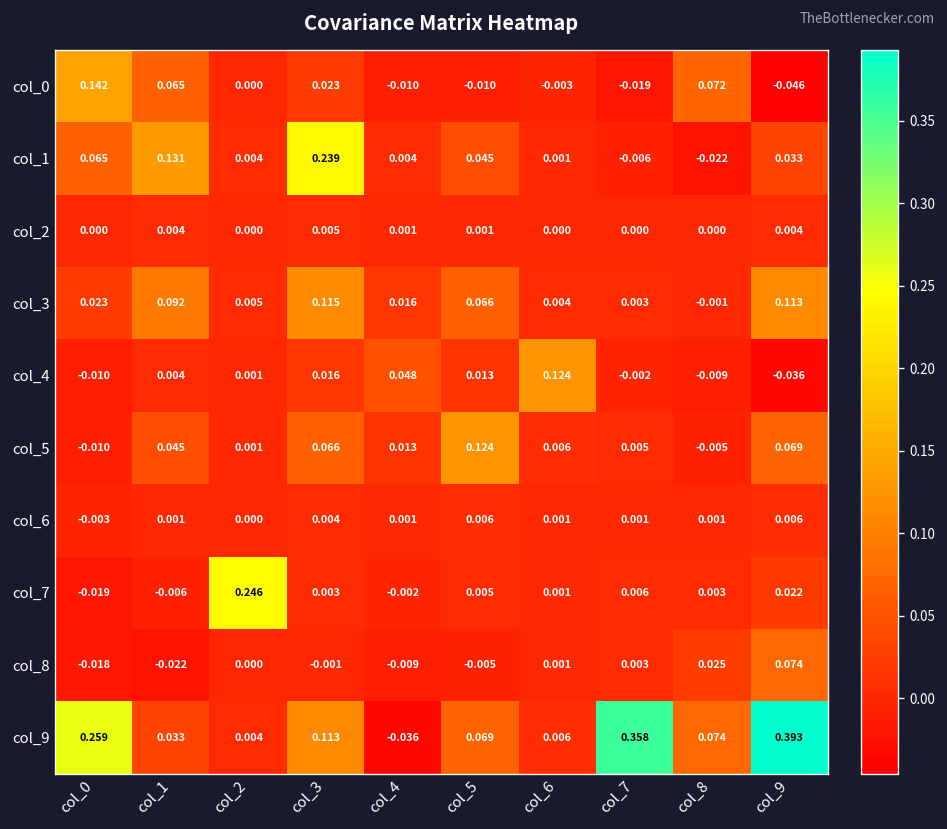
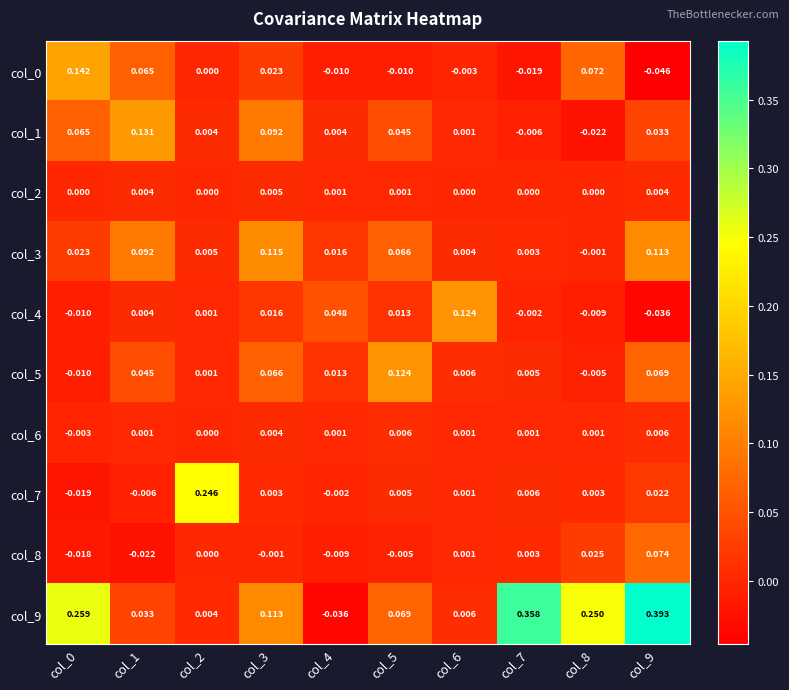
  {
    "col_0": {
      "col_0": 0.142,
      "col_1": 0.065,
      "col_2": 0.000,
      "col_3": 0.023,
      "col_4": -0.010,
      "col_5": -0.010,
      "col_6": -0.003,
      "col_7": -0.019,
      "col_8": 0.072,
      "col_9": -0.046
    },
    "col_1": {
      "col_0": 0.065,
      "col_1": 0.131,
      "col_2": 0.004,
-     "col_3": 0.239,
+     "col_3": 0.092,
      "col_4": 0.004,
      "col_5": 0.045,
      "col_6": 0.001,
      "col_7": -0.006,
      "col_8": -0.022,
      "col_9": 0.033
    },
    "col_2": {
      "col_0": 0.000,
      "col_1": 0.004,
      "col_2": 0.000,
      "col_3": 0.005,
      "col_4": 0.001,
      "col_5": 0.001,
      "col_6": 0.000,
      "col_7": 0.000,
      "col_8": 0.000,
      "col_9": 0.004
    },
    "col_3": {
      "col_0": 0.023,
      "col_1": 0.092,
      "col_2": 0.005,
      "col_3": 0.115,
      "col_4": 0.016,
      "col_5": 0.066,
      "col_6": 0.004,
      "col_7": 0.003,
      "col_8": -0.001,
      "col_9": 0.113
    },
    "col_4": {
      "col_0": -0.010,
      "col_1": 0.004,
      "col_2": 0.001,
      "col_3": 0.016,
      "col_4": 0.048,
      "col_5": 0.013,
      "col_6": 0.124,
      "col_7": -0.002,
      "col_8": -0.009,
      "col_9": -0.036
    },
    "col_5": {
      "col_0": -0.010,
      "col_1": 0.045,
      "col_2": 0.001,
      "col_3": 0.066,
      "col_4": 0.013,
      "col_5": 0.124,
      "col_6": 0.006,
      "col_7": 0.005,
      "col_8": -0.005,
      "col_9": 0.069
    },
    "col_6": {
      "col_0": -0.003,
      "col_1": 0.001,
      "col_2": 0.000,
      "col_3": 0.004,
      "col_4": 0.001,
      "col_5": 0.006,
      "col_6": 0.001,
      "col_7": 0.001,
      "col_8": 0.001,
      "col_9": 0.006
    },
    "col_7": {
      "col_0": -0.019,
      "col_1": -0.006,
      "col_2": 0.246,
      "col_3": 0.003,
      "col_4": -0.002,
      "col_5": 0.005,
      "col_6": 0.001,
      "col_7": 0.006,
      "col_8": 0.003,
      "col_9": 0.022
    },
    "col_8": {
      "col_0": -0.018,
      "col_1": -0.022,
      "col_2": 0.000,
      "col_3": -0.001,
      "col_4": -0.009,
      "col_5": -0.005,
      "col_6": 0.001,
      "col_7": 0.003,
      "col_8": 0.025,
      "col_9": 0.074
    },
    "col_9": {
      "col_0": 0.259,
      "col_1": 0.033,
      "col_2": 0.004,
      "col_3": 0.113,
      "col_4": -0.036,
      "col_5": 0.069,
      "col_6": 0.006,
      "col_7": 0.358,
-     "col_8": 0.074,
+     "col_8": 0.250,
      "col_9": 0.393
    }
  }
